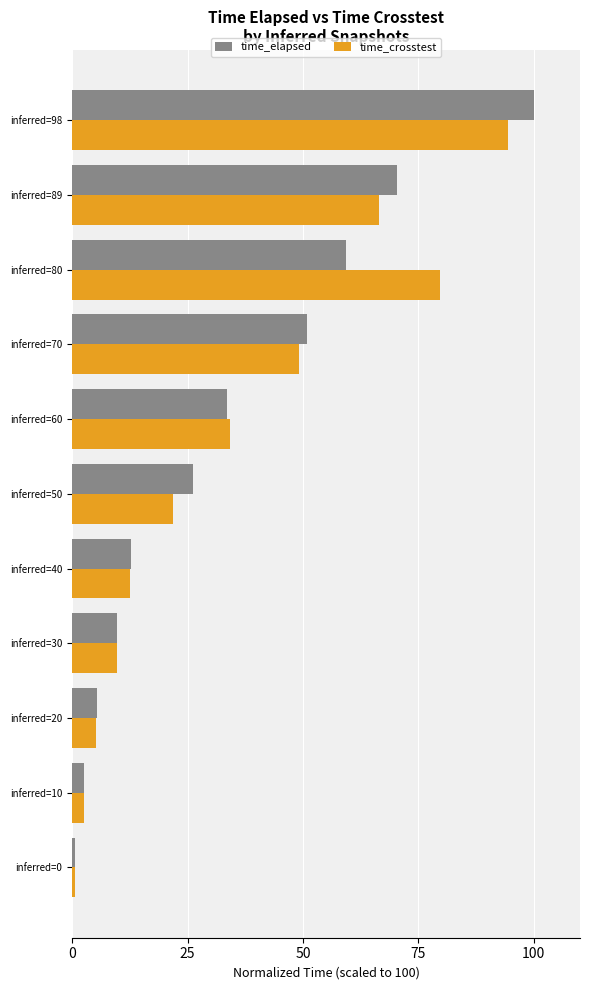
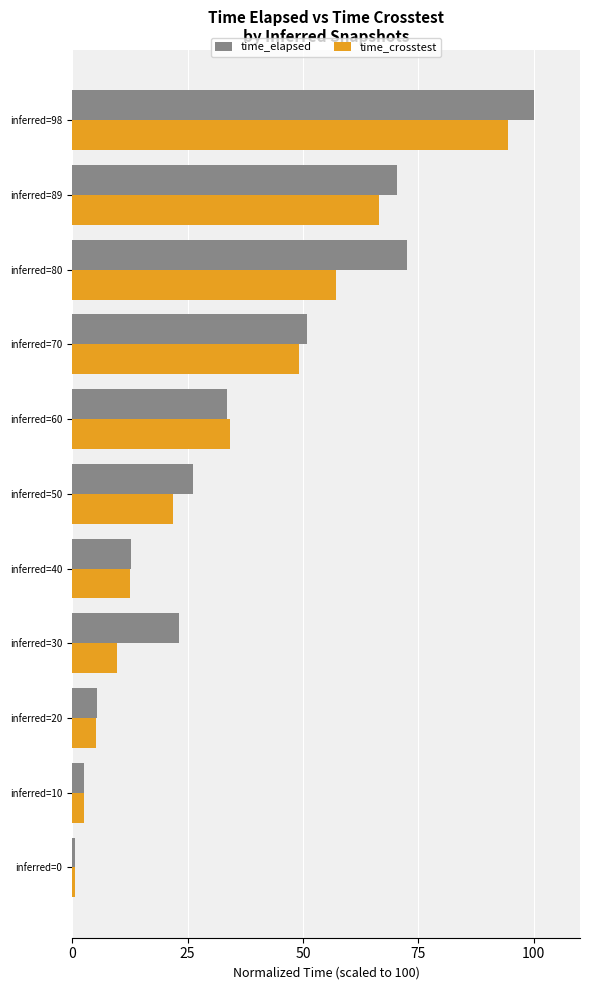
  {
    "time_elapsed": {
      "inferred=98": 100,
      "inferred=89": 70,
-     "inferred=80": 59,
+     "inferred=80": 73,
      "inferred=70": 51,
      "inferred=60": 34,
      "inferred=50": 26,
      "inferred=40": 13,
-     "inferred=30": 10,
+     "inferred=30": 23,
      "inferred=20": 5,
      "inferred=10": 3,
      "inferred=0": 1
    },
    "time_crosstest": {
      "inferred=98": 95,
      "inferred=89": 66,
-     "inferred=80": 80,
+     "inferred=80": 57,
      "inferred=70": 49,
      "inferred=60": 34,
      "inferred=50": 22,
      "inferred=40": 13,
      "inferred=30": 10,
      "inferred=20": 5,
      "inferred=10": 3
    }
  }
